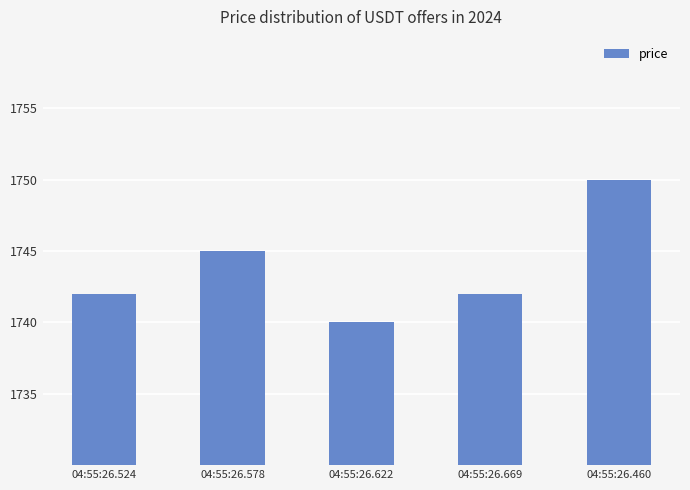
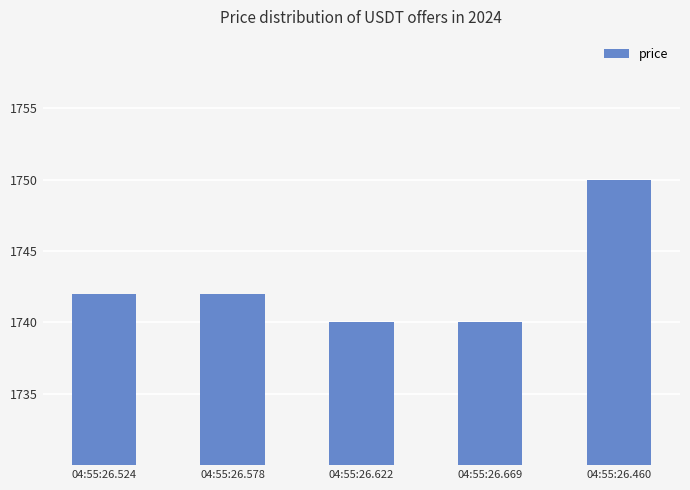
  {
    "04:55:26.524": 1742,
-   "04:55:26.578": 1745,
+   "04:55:26.578": 1742,
    "04:55:26.622": 1740,
-   "04:55:26.669": 1742,
+   "04:55:26.669": 1740,
    "04:55:26.460": 1750
  }
